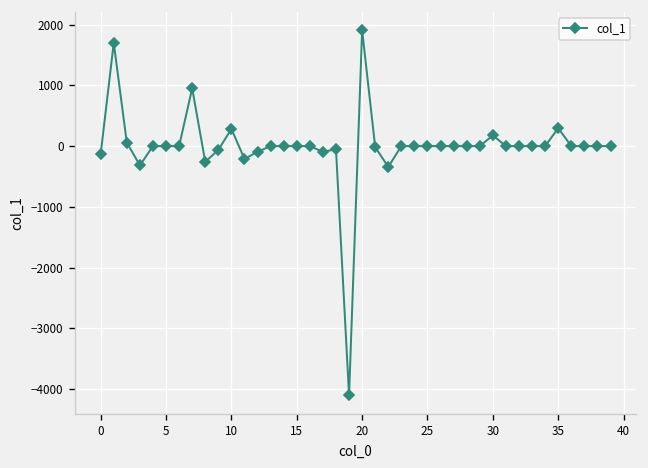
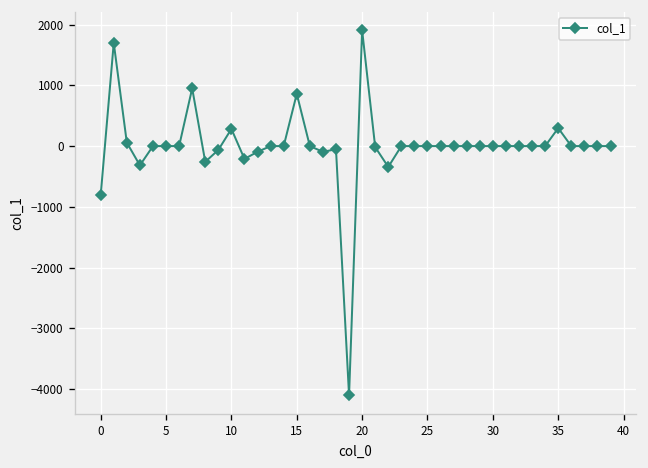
  {
-   "0": -100,
+   "0": -800,
    "5": 0,
    "10": 300,
-   "15": 0,
+   "15": 900,
    "20": 1900,
    "25": 0,
-   "30": 200,
+   "30": 0,
    "35": 300
  }
